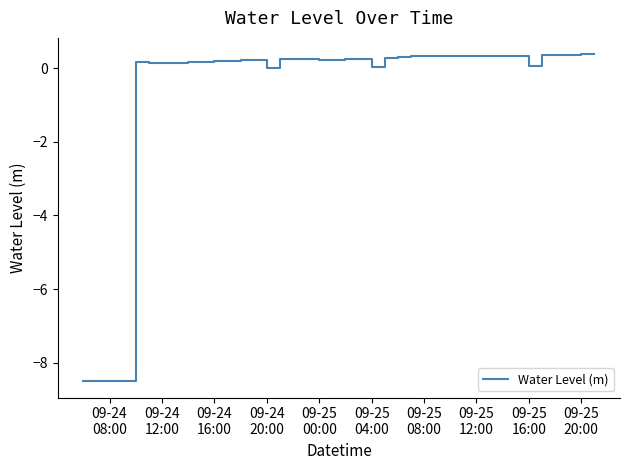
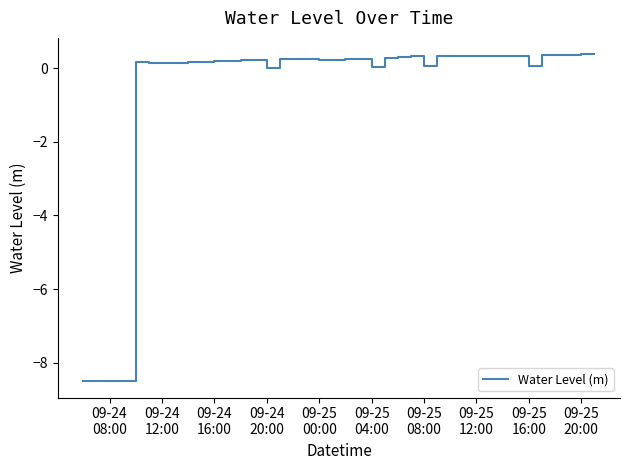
  {
    "09-24 08:00": -8.5,
    "09-24 12:00": 0.1,
    "09-24 16:00": 0.2,
    "09-24 20:00": 0.0,
    "09-25 00:00": 0.2,
    "09-25 04:00": 0.0,
-   "09-25 08:00": 0.3,
+   "09-25 08:00": 0.1,
    "09-25 12:00": 0.3,
    "09-25 16:00": 0.0,
    "09-25 20:00": 0.4
  }
